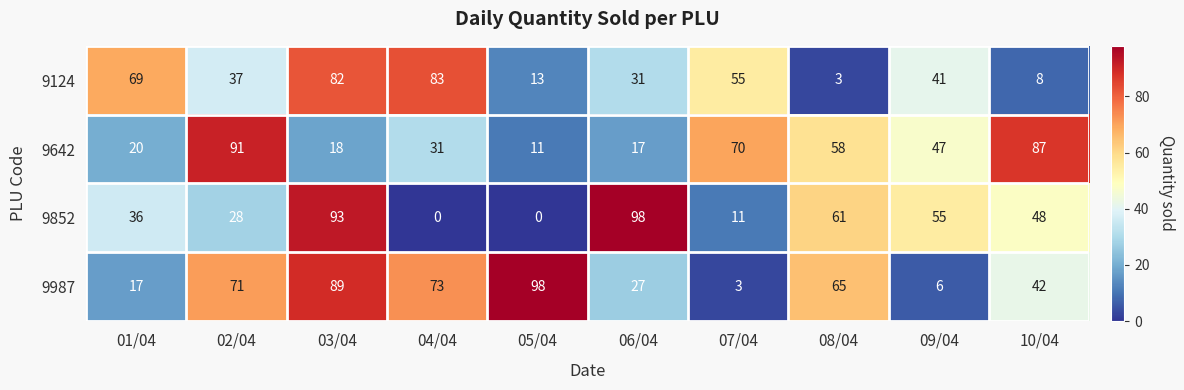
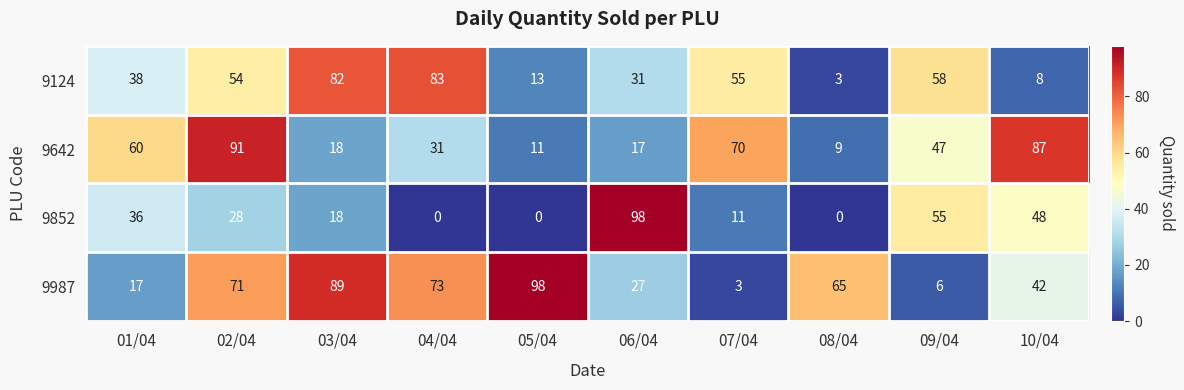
  {
    "9124": {
-     "01/04": 69,
-     "02/04": 37,
+     "01/04": 38,
+     "02/04": 54,
      "03/04": 82,
      "04/04": 83,
      "05/04": 13,
      "06/04": 31,
      "07/04": 55,
      "08/04": 3,
-     "09/04": 41,
+     "09/04": 58,
      "10/04": 8
    },
    "9642": {
-     "01/04": 20,
+     "01/04": 60,
      "02/04": 91,
      "03/04": 18,
      "04/04": 31,
      "05/04": 11,
      "06/04": 17,
      "07/04": 70,
-     "08/04": 58,
+     "08/04": 9,
      "09/04": 47,
      "10/04": 87
    },
    "9852": {
      "01/04": 36,
      "02/04": 28,
-     "03/04": 93,
+     "03/04": 18,
      "04/04": 0,
      "05/04": 0,
      "06/04": 98,
      "07/04": 11,
-     "08/04": 61,
+     "08/04": 0,
      "09/04": 55,
      "10/04": 48
    },
    "9987": {
      "01/04": 17,
      "02/04": 71,
      "03/04": 89,
      "04/04": 73,
      "05/04": 98,
      "06/04": 27,
      "07/04": 3,
      "08/04": 65,
      "09/04": 6,
      "10/04": 42
    }
  }
